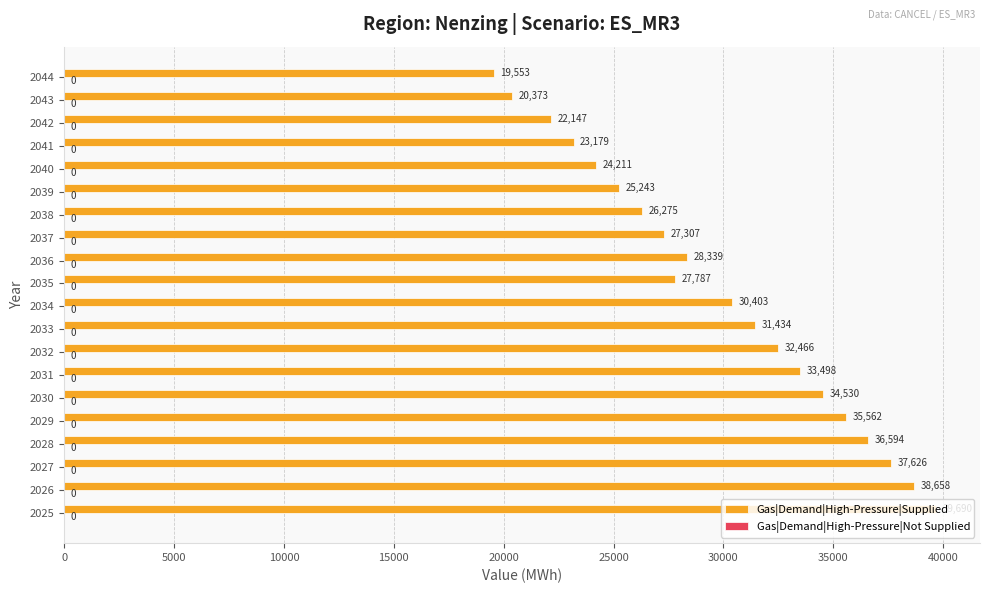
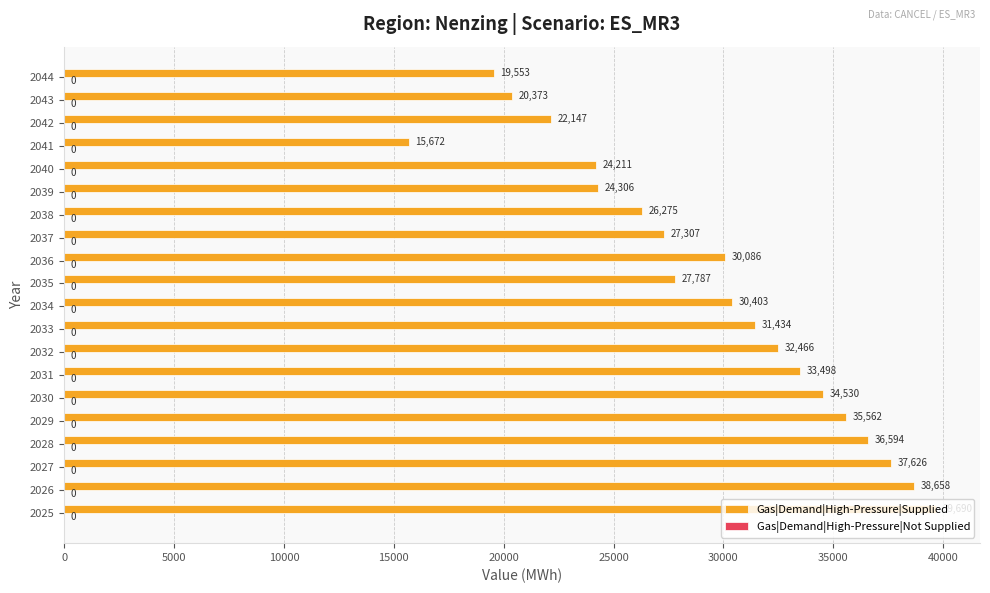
  {
    "Gas|Demand|High-Pressure|Supplied": {
      "2044": "19,553",
      "2043": "20,373",
      "2042": "22,147",
-     "2041": "23,179",
+     "2041": "15,672",
      "2040": "24,211",
-     "2039": "25,243",
+     "2039": "24,306",
      "2038": "26,275",
      "2037": "27,307",
-     "2036": "28,339",
+     "2036": "30,086",
      "2035": "27,787",
      "2034": "30,403",
      "2033": "31,434",
      "2032": "32,466",
      "2031": "33,498",
      "2030": "34,530",
      "2029": "35,562",
      "2028": "36,594",
      "2027": "37,626",
      "2026": "38,658"
    },
    "Gas|Demand|High-Pressure|Not Supplied": {
      "2044": "0",
      "2043": "0",
      "2042": "0",
      "2041": "0",
      "2040": "0",
      "2039": "0",
      "2038": "0",
      "2037": "0",
      "2036": "0",
      "2035": "0",
      "2034": "0",
      "2033": "0",
      "2032": "0",
      "2031": "0",
      "2030": "0",
      "2029": "0",
      "2028": "0",
      "2027": "0",
      "2026": "0",
      "2025": "0"
    }
  }
